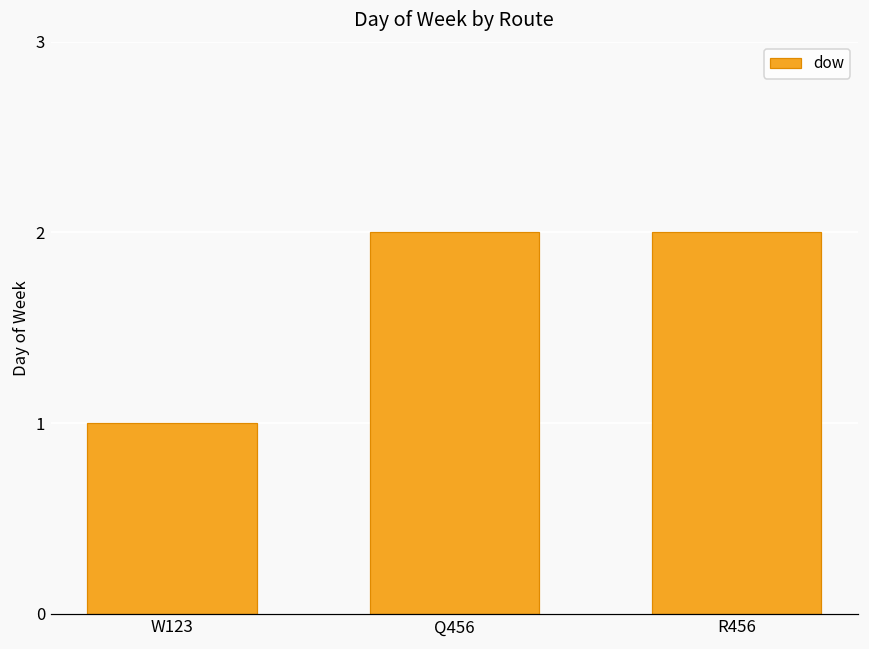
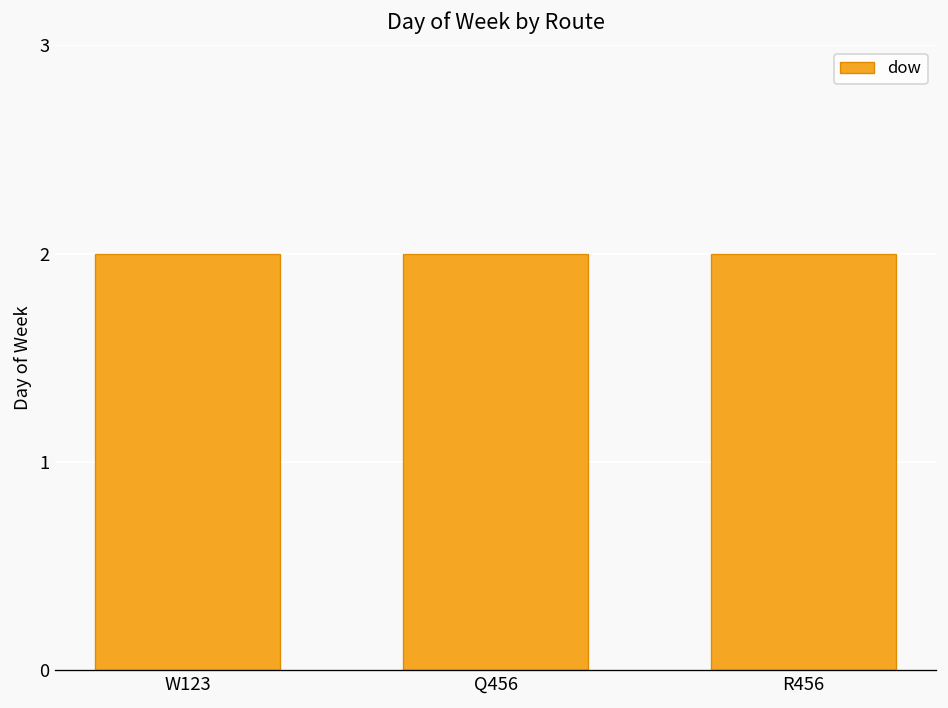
  {
-   "W123": 1,
+   "W123": 2,
    "Q456": 2,
    "R456": 2
  }
